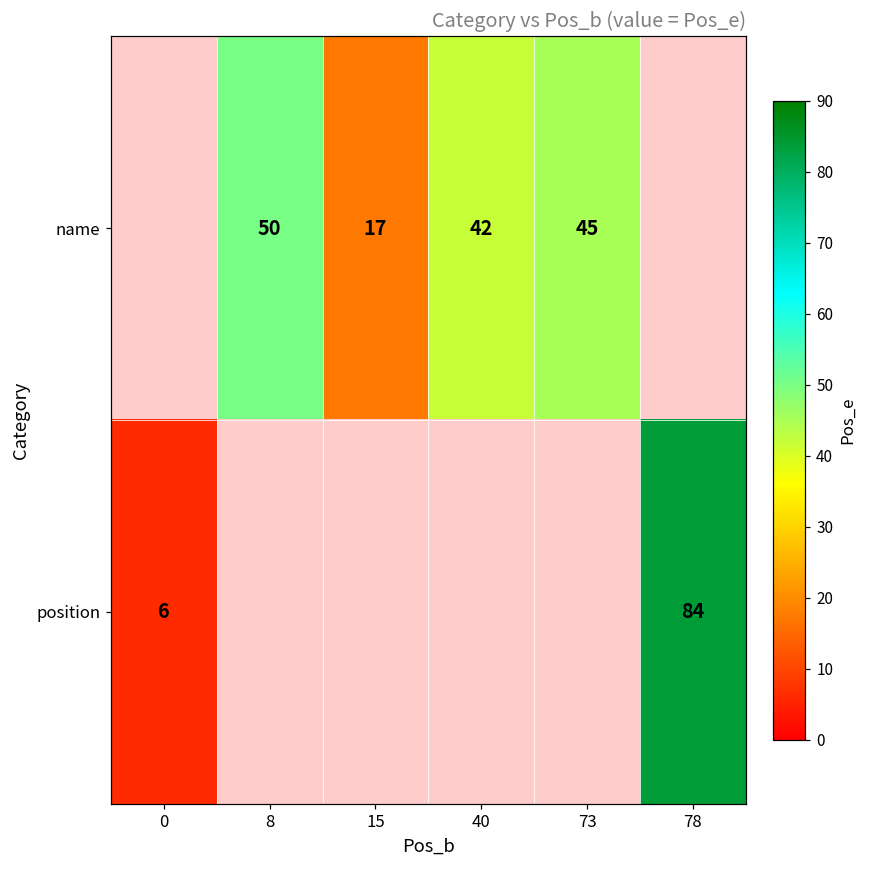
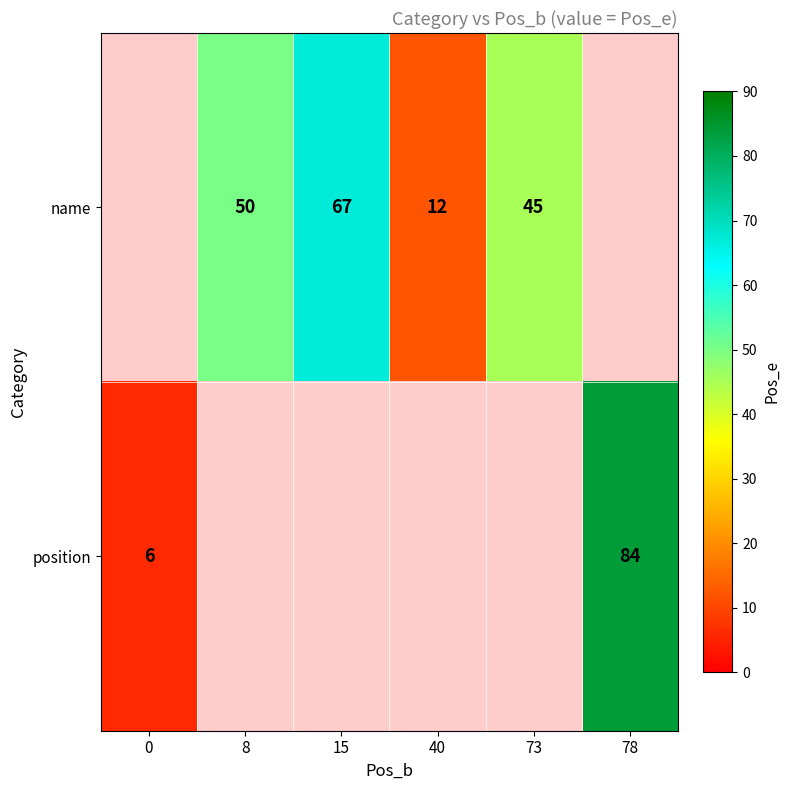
  {
    "name": {
      "8": 50,
-     "15": 17,
-     "40": 42,
+     "15": 67,
+     "40": 12,
      "73": 45
    },
    "position": {
      "0": 6,
      "78": 84
    }
  }
